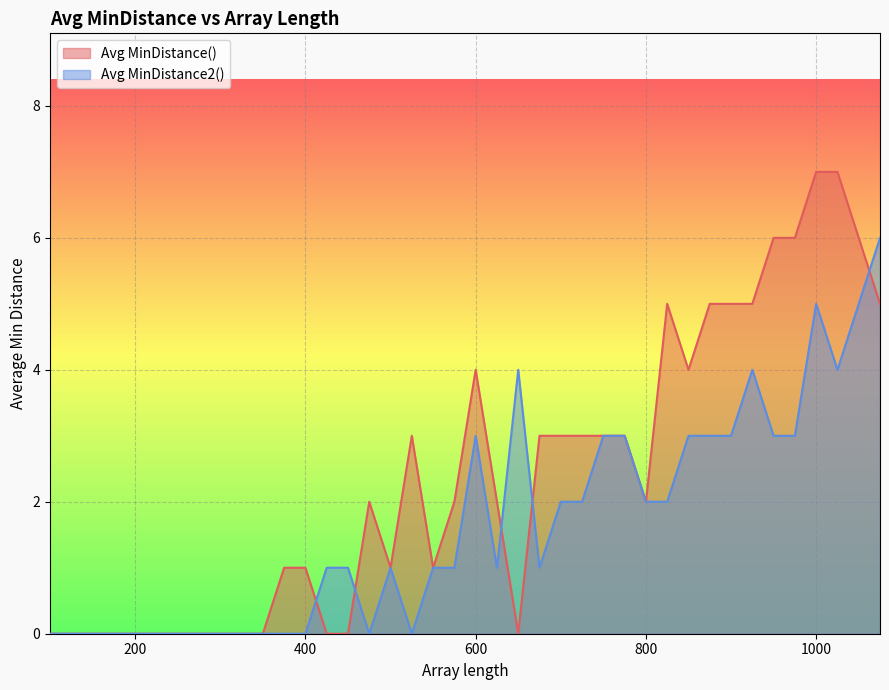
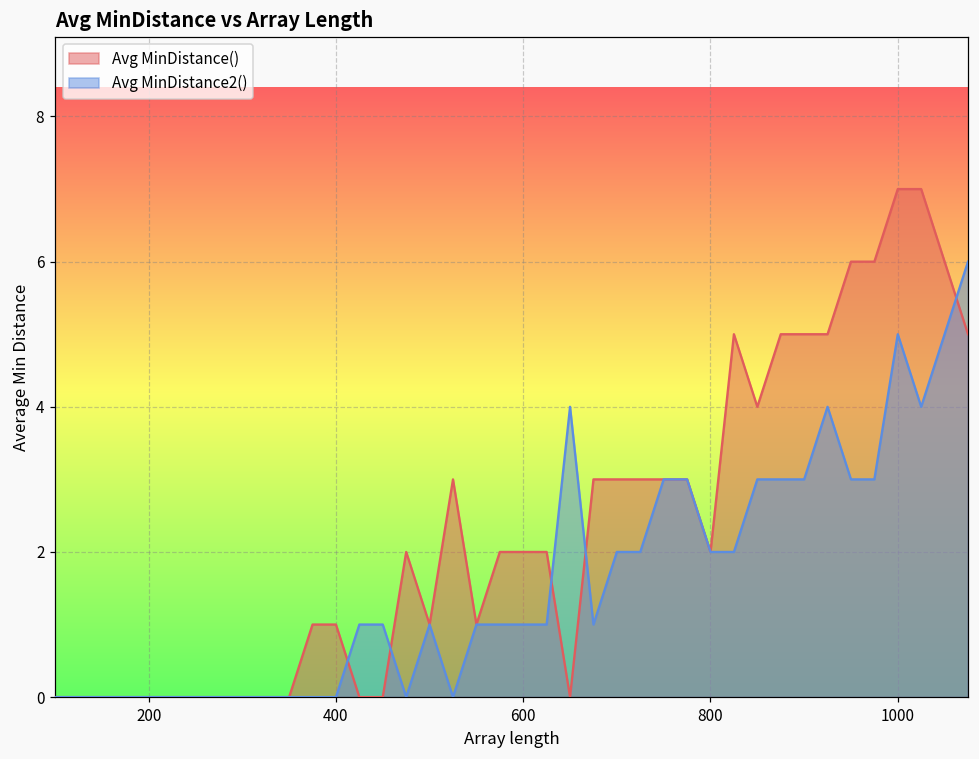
  {
    "Avg MinDistance()": {
      "400": 1,
-     "600": 4,
+     "600": 2,
      "1000": 7
    },
    "Avg MinDistance2()": {
      "400": 0,
-     "600": 3,
+     "600": 1,
      "1000": 5
    }
  }
